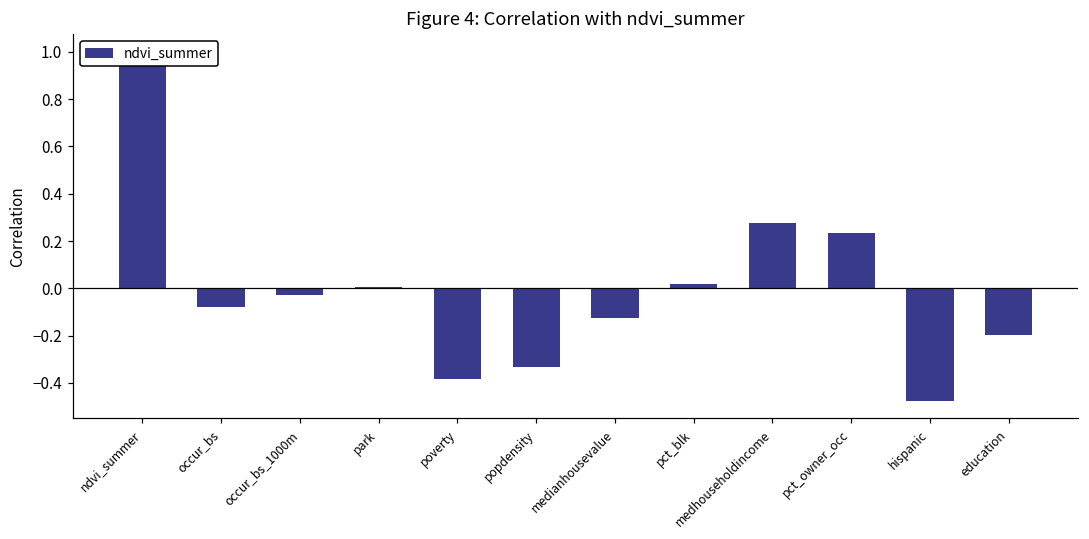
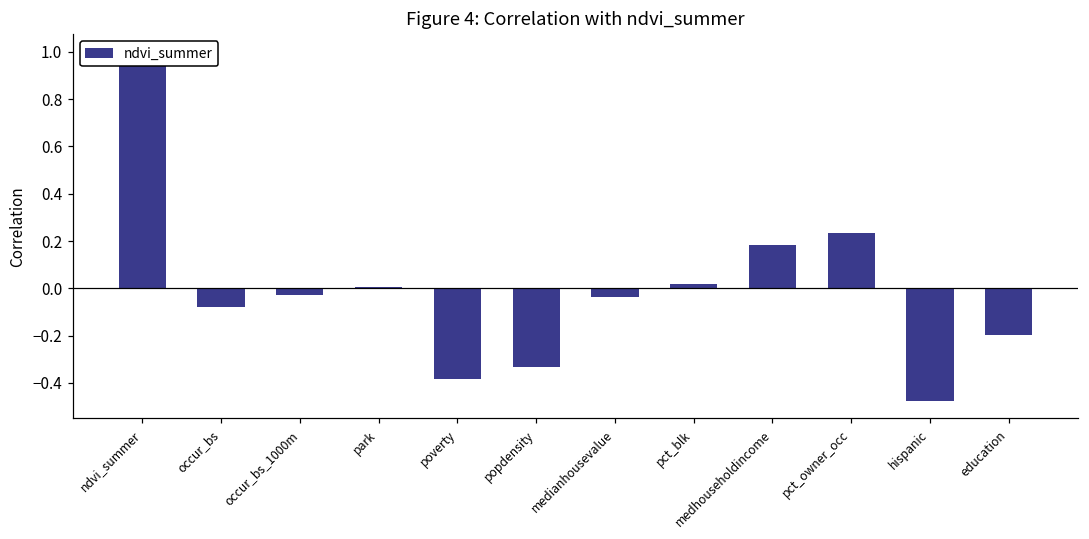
  {
    "occur_bs": -0.08,
    "occur_bs_1000m": -0.03,
    "poverty": -0.38,
    "popdensity": -0.33,
-   "medianhousevalue": -0.13,
+   "medianhousevalue": -0.04,
    "pct_blk": 0.02,
-   "medhouseholdincome": 0.27,
+   "medhouseholdincome": 0.18,
    "pct_owner_occ": 0.23,
    "hispanic": -0.48,
    "education": -0.20
  }
